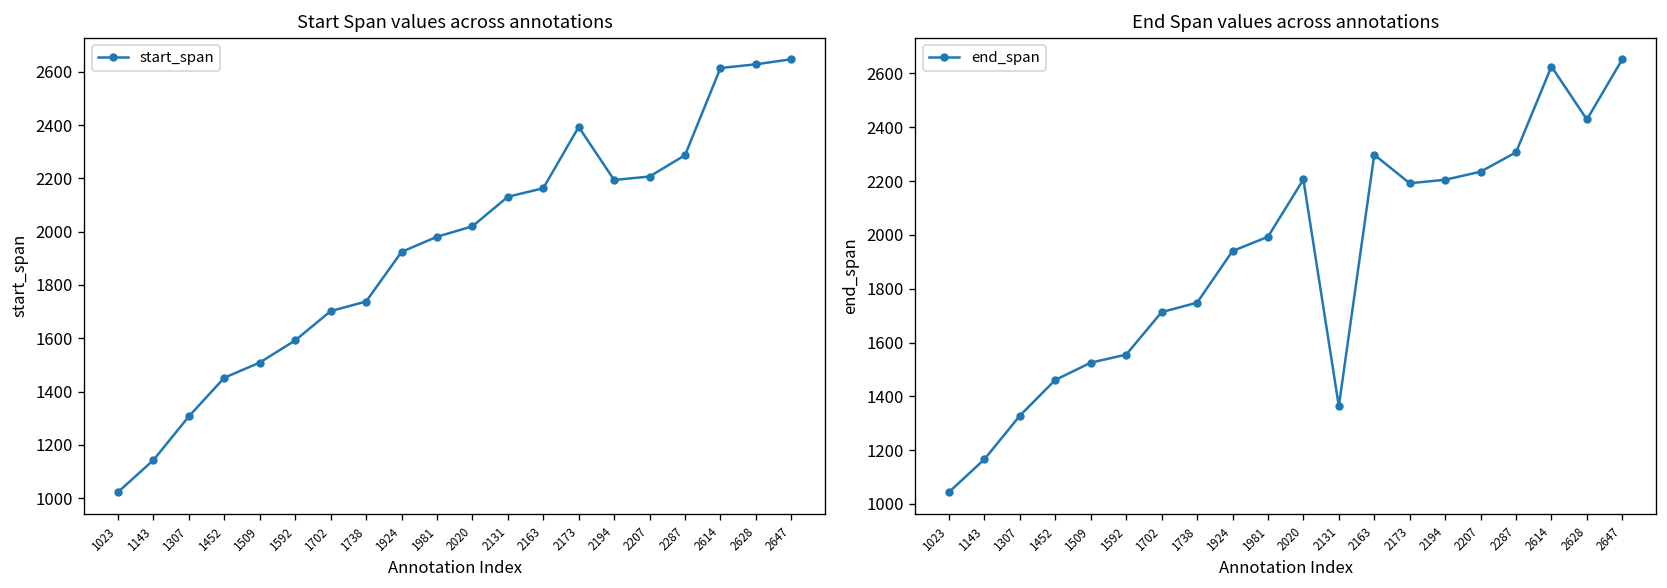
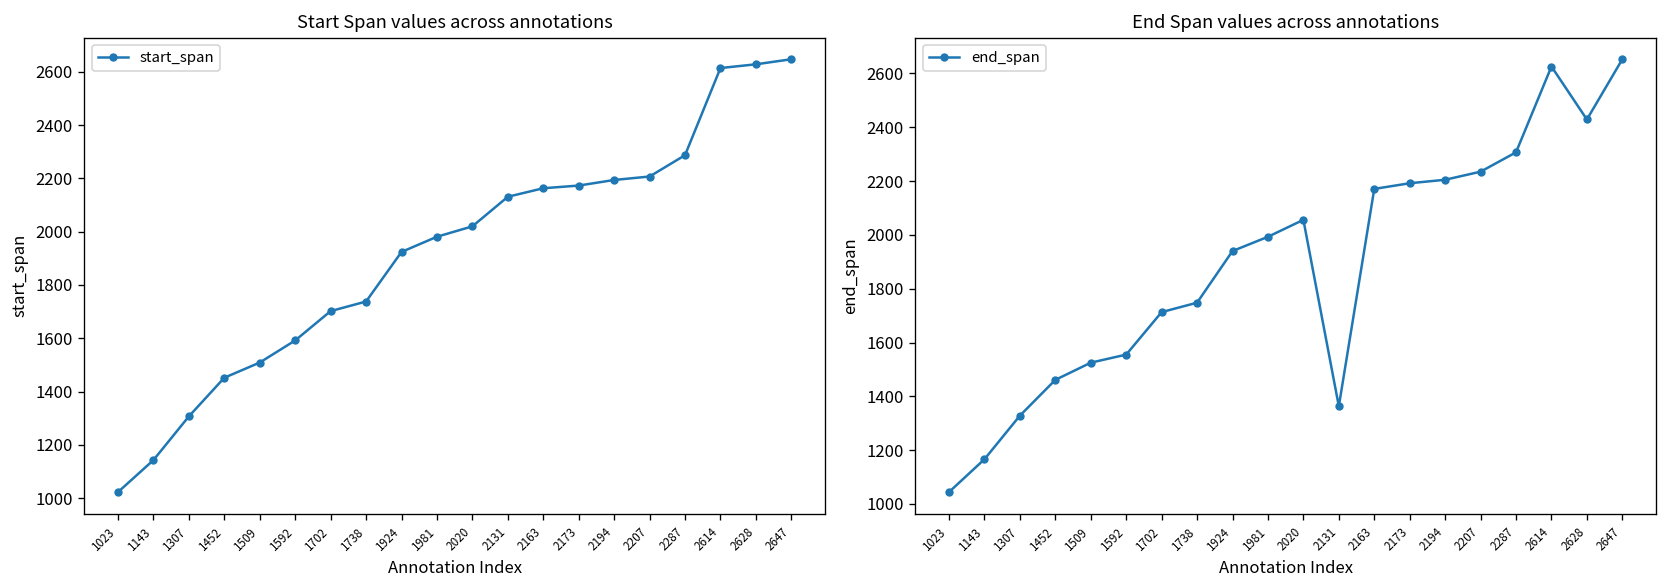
  {
    "Start Span values across annotations": {
      "1023": 1020,
      "1143": 1140,
      "1307": 1310,
      "1452": 1450,
      "1509": 1510,
      "1592": 1590,
      "1702": 1700,
      "1738": 1740,
      "1924": 1920,
      "1981": 1980,
      "2020": 2020,
      "2131": 2130,
      "2163": 2160,
-     "2173": 2390,
+     "2173": 2170,
      "2194": 2190,
      "2207": 2210,
      "2287": 2290,
      "2614": 2610,
      "2628": 2630,
      "2647": 2650
    },
    "End Span values across annotations": {
      "1023": 1040,
      "1143": 1170,
      "1307": 1330,
      "1452": 1460,
      "1509": 1530,
      "1592": 1560,
      "1702": 1710,
      "1738": 1750,
      "1924": 1940,
      "1981": 1990,
-     "2020": 2210,
+     "2020": 2060,
      "2131": 1360,
-     "2163": 2300,
+     "2163": 2170,
      "2173": 2190,
      "2194": 2210,
      "2207": 2240,
      "2287": 2310,
      "2614": 2630,
      "2628": 2430,
      "2647": 2650
    }
  }
